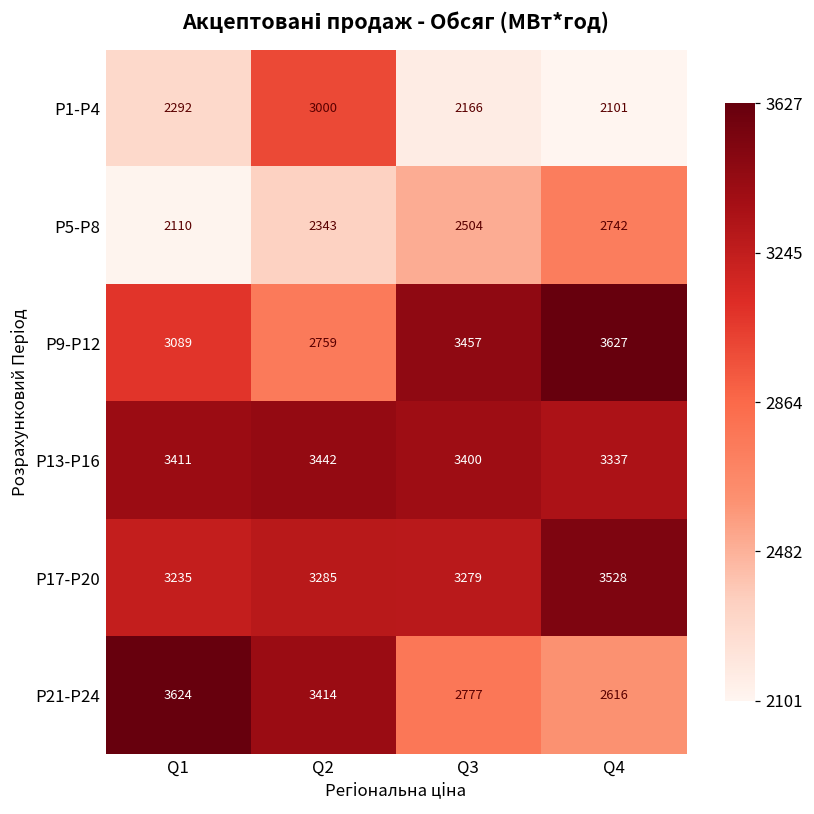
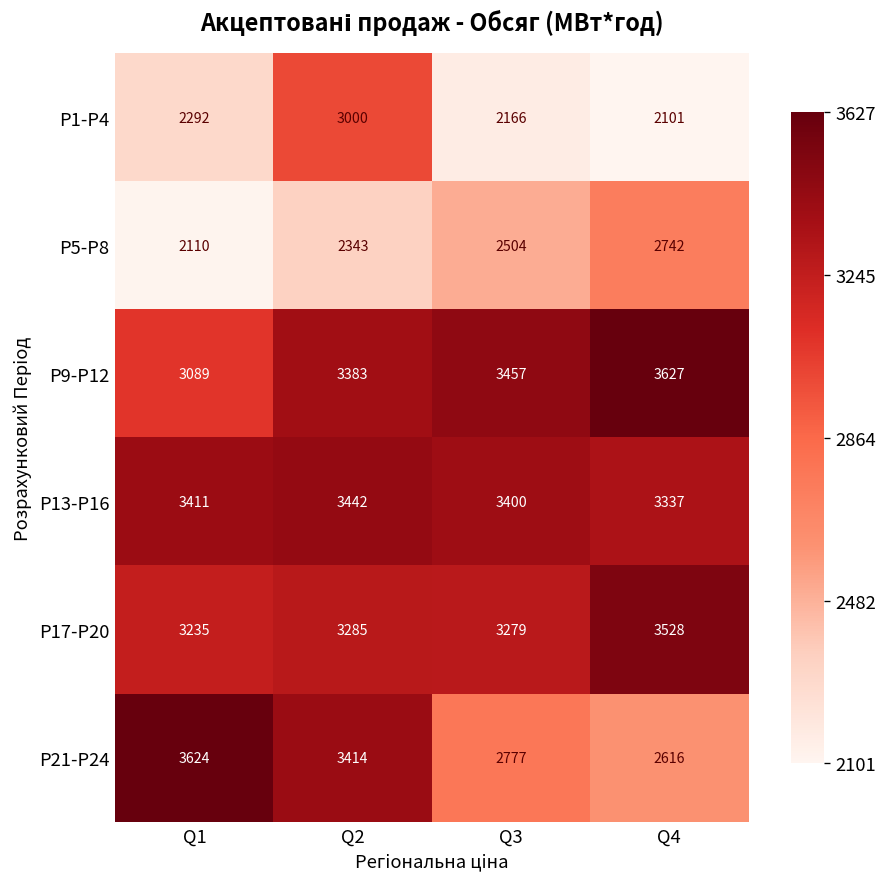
  {
    "P1-P4": {
      "Q1": 2292,
      "Q2": 3000,
      "Q3": 2166,
      "Q4": 2101
    },
    "P5-P8": {
      "Q1": 2110,
      "Q2": 2343,
      "Q3": 2504,
      "Q4": 2742
    },
    "P9-P12": {
      "Q1": 3089,
-     "Q2": 2759,
+     "Q2": 3383,
      "Q3": 3457,
      "Q4": 3627
    },
    "P13-P16": {
      "Q1": 3411,
      "Q2": 3442,
      "Q3": 3400,
      "Q4": 3337
    },
    "P17-P20": {
      "Q1": 3235,
      "Q2": 3285,
      "Q3": 3279,
      "Q4": 3528
    },
    "P21-P24": {
      "Q1": 3624,
      "Q2": 3414,
      "Q3": 2777,
      "Q4": 2616
    }
  }
